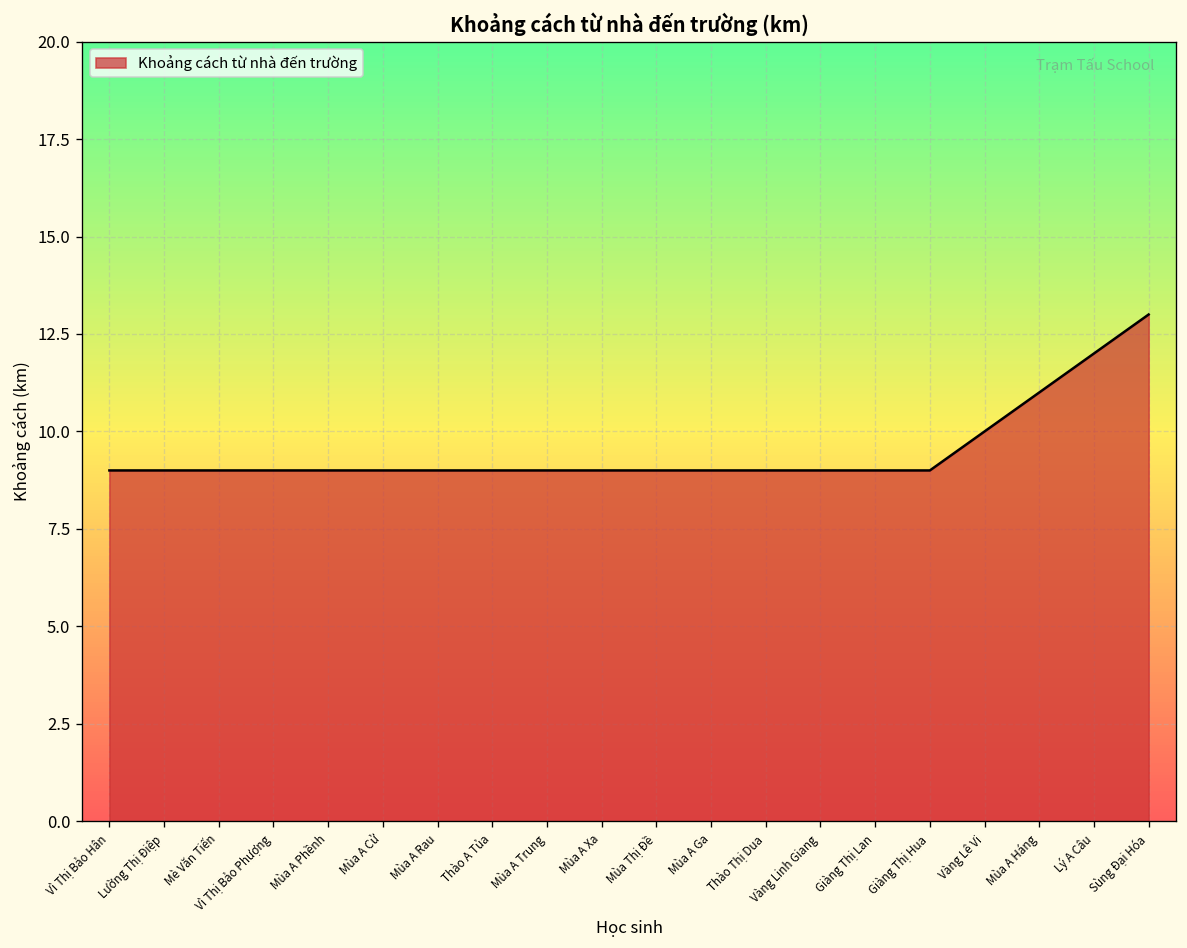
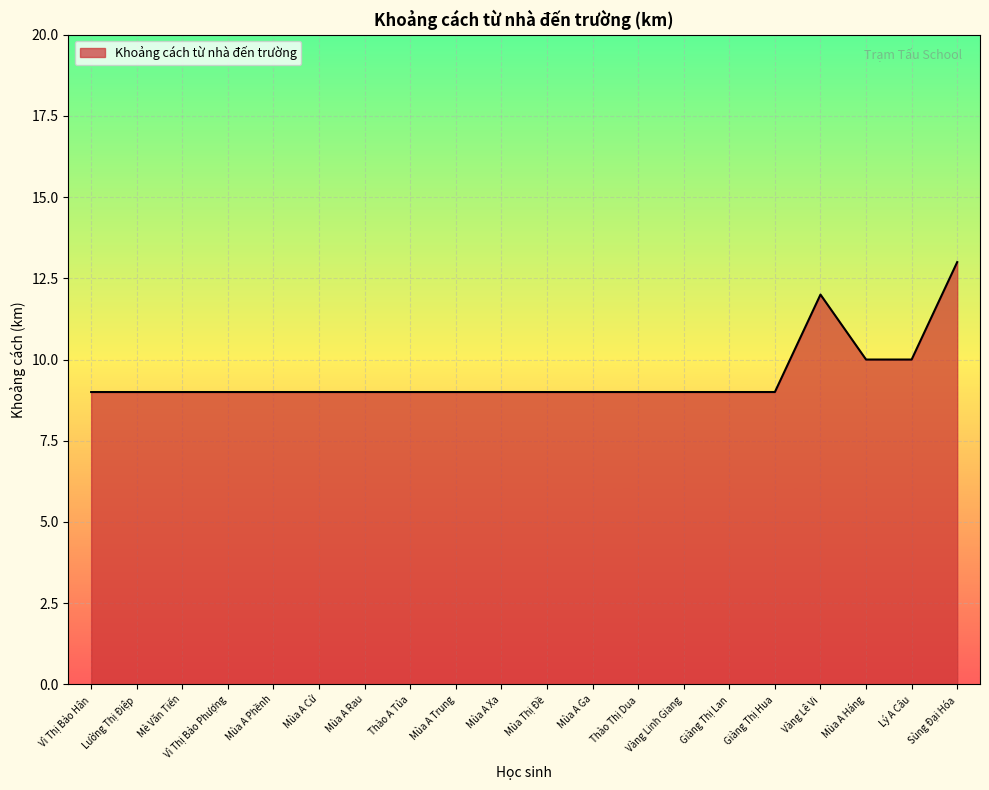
  {
    "Vì Thị Bảo Hân": 9,
    "Lường Thị Điệp": 9,
    "Mè Văn Tiến": 9,
    "Vì Thị Bảo Phượng": 9,
    "Mùa A Phềnh": 9,
    "Mùa A Cử": 9,
    "Mùa A Rau": 9,
    "Thào A Tủa": 9,
    "Mùa A Trung": 9,
    "Mùa A Xa": 9,
    "Mùa Thị Đề": 9,
    "Mùa A Ga": 9,
    "Thào Thị Dua": 9,
    "Vàng Linh Giang": 9,
    "Giàng Thị Lan": 9,
    "Giàng Thị Hua": 9,
-   "Vàng Lê Vi": 10,
-   "Mùa A Háng": 11,
-   "Lý A Câu": 12,
+   "Vàng Lê Vi": 12,
+   "Mùa A Háng": 10,
+   "Lý A Câu": 10,
    "Sùng Đại Hóa": 13
  }
